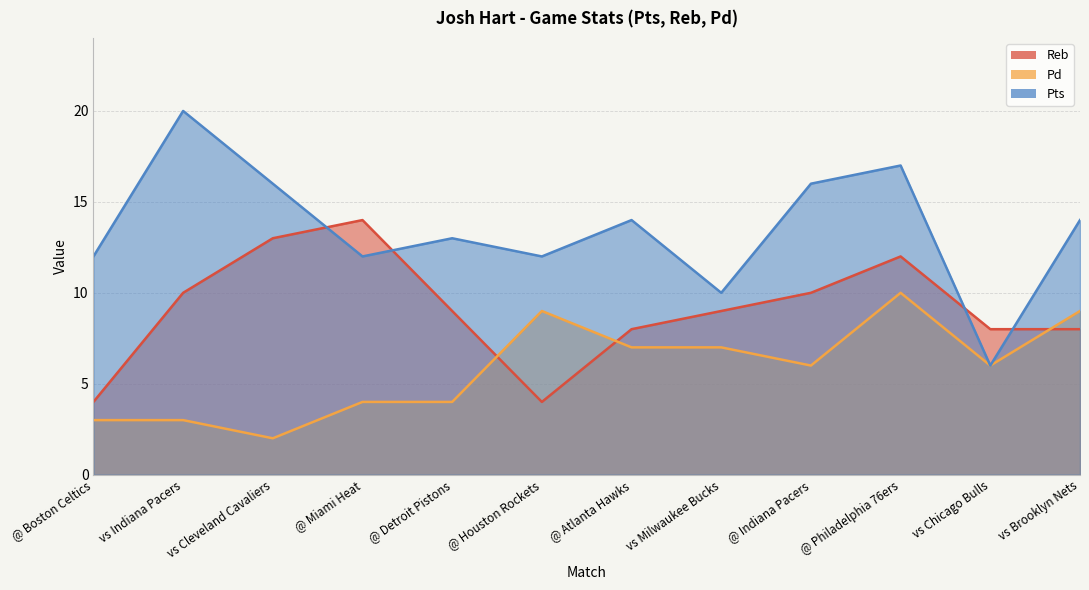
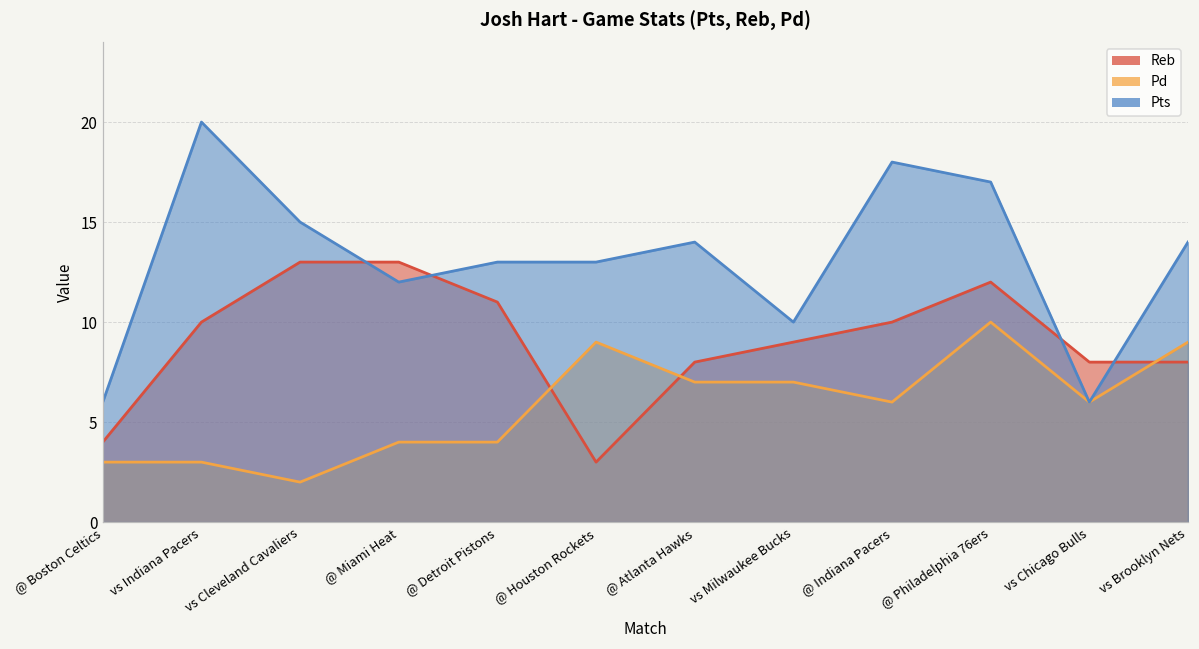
  {
    "Reb": {
      "@ Boston Celtics": 4,
      "vs Indiana Pacers": 10,
      "vs Cleveland Cavaliers": 13,
-     "@ Miami Heat": 14,
-     "@ Detroit Pistons": 9,
-     "@ Houston Rockets": 4,
+     "@ Miami Heat": 13,
+     "@ Detroit Pistons": 11,
+     "@ Houston Rockets": 3,
      "@ Atlanta Hawks": 8,
      "vs Milwaukee Bucks": 9,
      "@ Indiana Pacers": 10,
      "@ Philadelphia 76ers": 12,
      "vs Chicago Bulls": 8,
      "vs Brooklyn Nets": 8
    },
    "Pd": {
      "@ Boston Celtics": 3,
      "vs Indiana Pacers": 3,
      "vs Cleveland Cavaliers": 2,
      "@ Miami Heat": 4,
      "@ Detroit Pistons": 4,
      "@ Houston Rockets": 9,
      "@ Atlanta Hawks": 7,
      "vs Milwaukee Bucks": 7,
      "@ Indiana Pacers": 6,
      "@ Philadelphia 76ers": 10,
      "vs Brooklyn Nets": 9
    },
    "Pts": {
-     "@ Boston Celtics": 12,
+     "@ Boston Celtics": 6,
      "vs Indiana Pacers": 20,
-     "vs Cleveland Cavaliers": 16,
+     "vs Cleveland Cavaliers": 15,
      "@ Miami Heat": 12,
      "@ Detroit Pistons": 13,
-     "@ Houston Rockets": 12,
+     "@ Houston Rockets": 13,
      "@ Atlanta Hawks": 14,
      "vs Milwaukee Bucks": 10,
-     "@ Indiana Pacers": 16,
+     "@ Indiana Pacers": 18,
      "@ Philadelphia 76ers": 17,
      "vs Brooklyn Nets": 14
    }
  }
